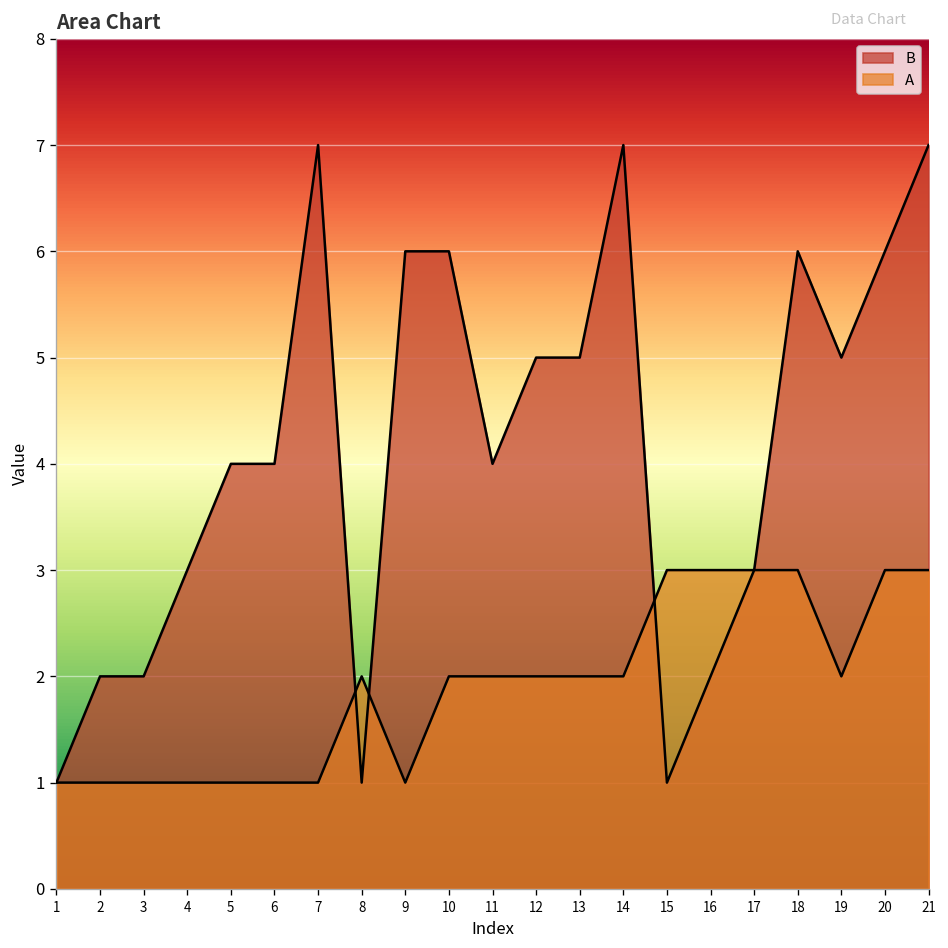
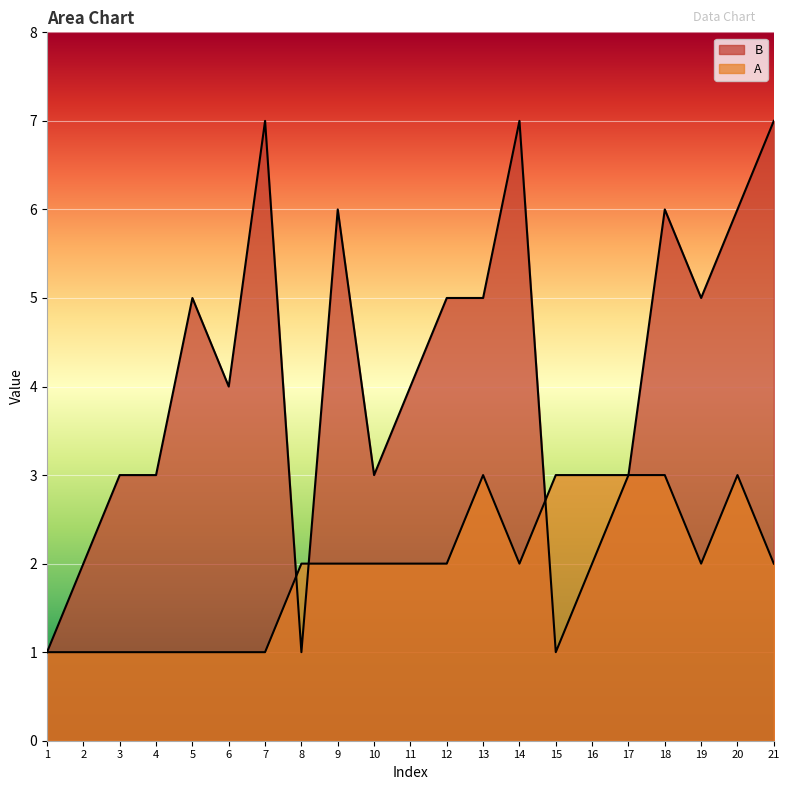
  {
    "B": {
      "2": 2,
-     "3": 2,
+     "3": 3,
      "4": 3,
-     "5": 4,
+     "5": 5,
      "6": 4,
      "7": 7,
      "8": 1,
      "9": 6,
-     "10": 6,
+     "10": 3,
      "11": 4,
      "12": 5,
      "13": 5,
      "14": 7,
      "15": 1,
      "16": 2,
      "18": 6,
      "19": 5,
      "20": 6,
      "21": 7
    },
    "A": {
      "2": 1,
      "3": 1,
      "4": 1,
      "5": 1,
      "6": 1,
      "7": 1,
      "8": 2,
-     "9": 1,
+     "9": 2,
      "10": 2,
      "11": 2,
      "12": 2,
-     "13": 2,
+     "13": 3,
      "14": 2,
      "15": 3,
      "16": 3,
      "18": 3,
      "19": 2,
      "20": 3,
-     "21": 3
+     "21": 2
    }
  }
